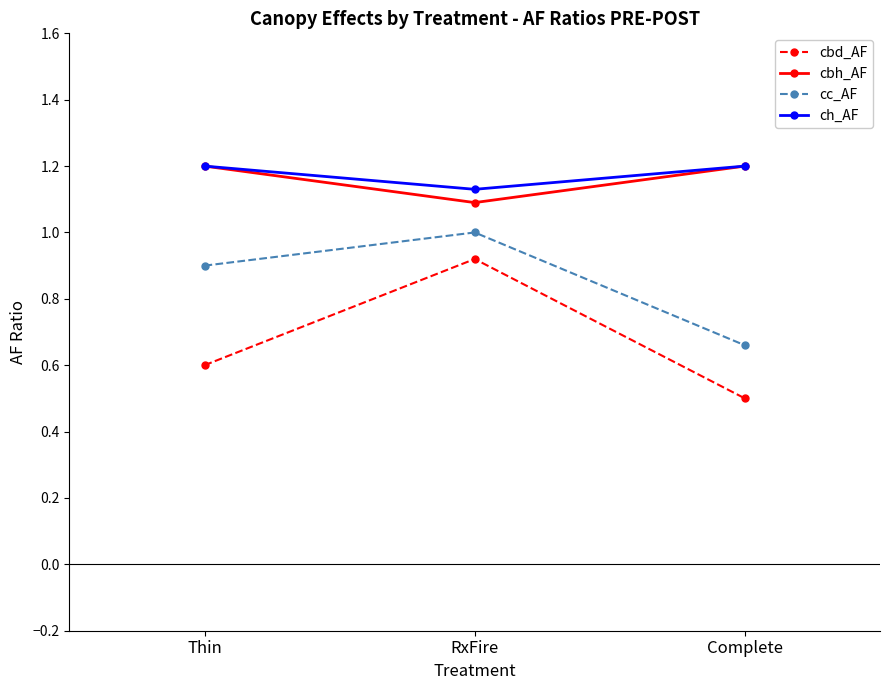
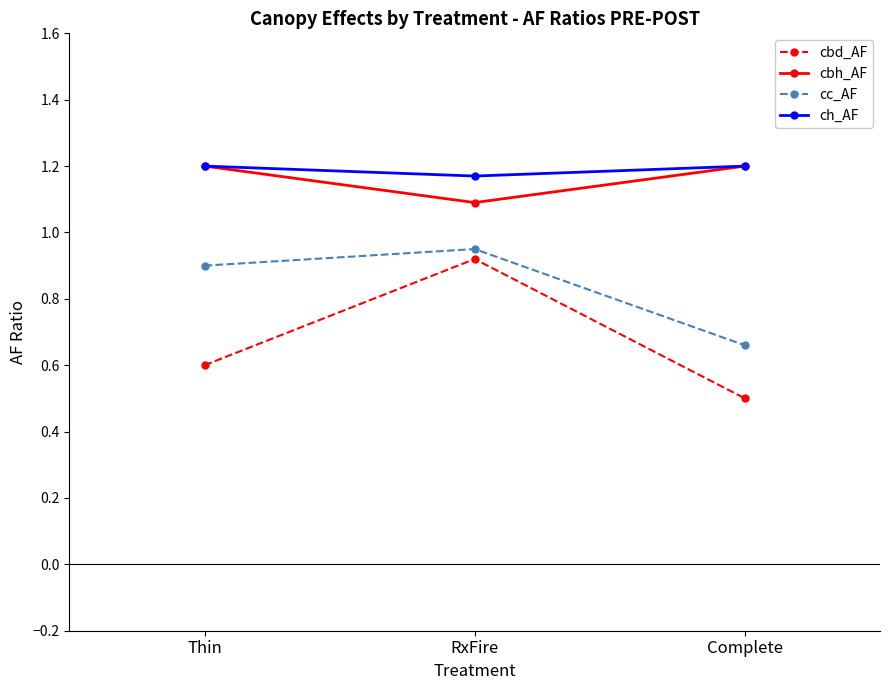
  {
    "cc_AF": {
      "Thin": 0.90,
-     "RxFire": 1.00,
+     "RxFire": 0.95,
      "Complete": 0.66
    },
    "ch_AF": {
-     "RxFire": 1.13
+     "RxFire": 1.17
    }
  }
